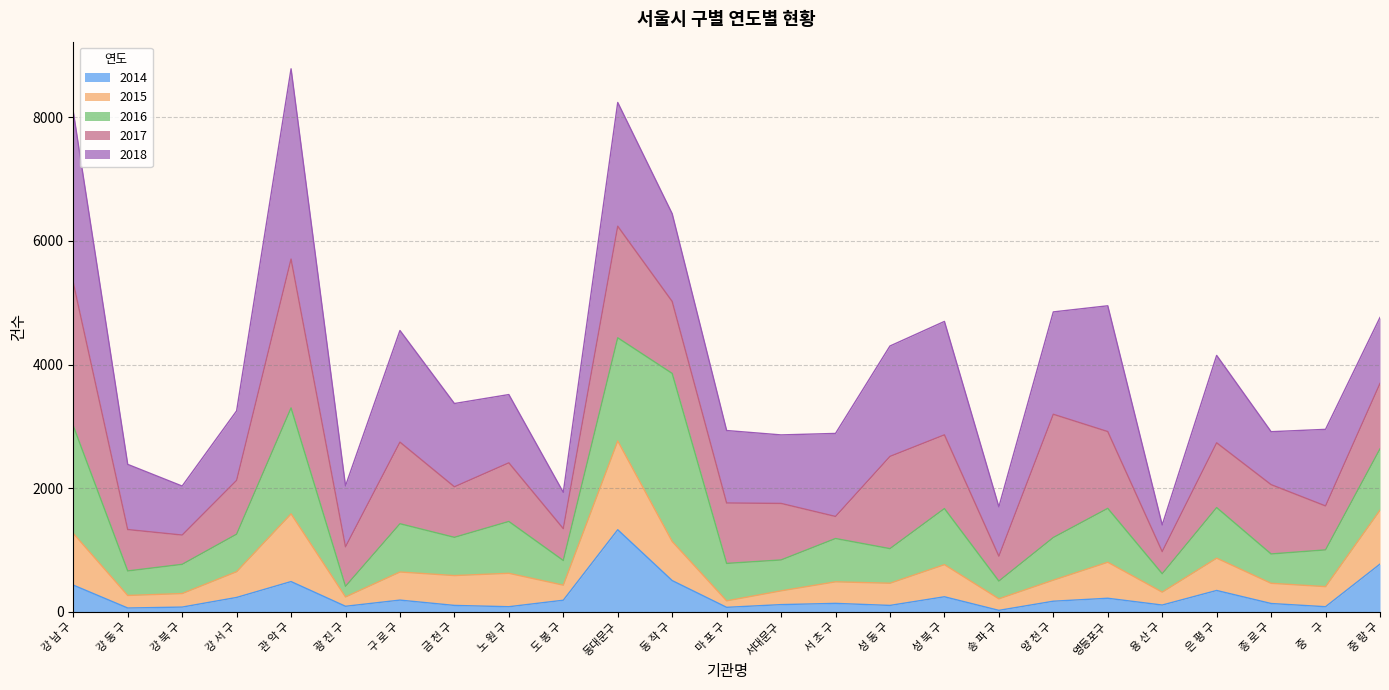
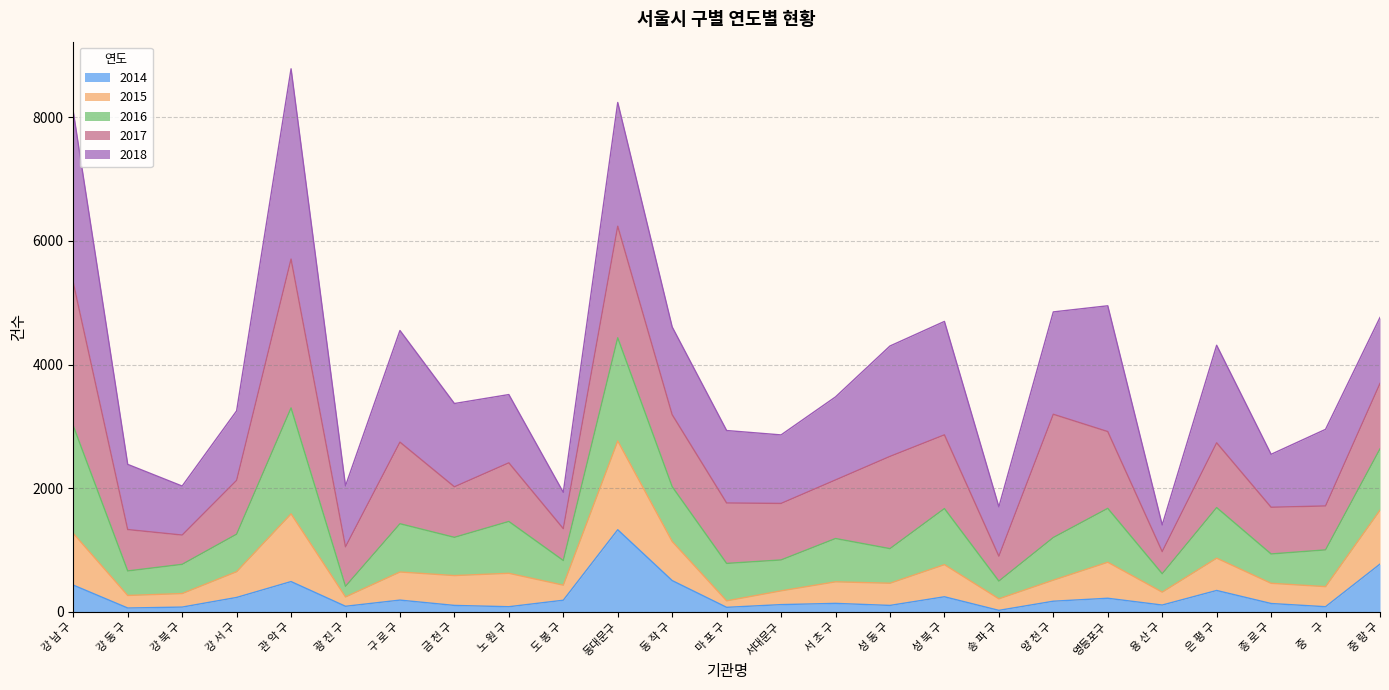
  {
    "2014": {
      "강 남 구": 400,
      "강 동 구": 100,
      "강 북 구": 100,
      "강 서 구": 200,
      "관 악 구": 500,
      "광 진 구": 100,
      "구 로 구": 200,
      "금 천 구": 100,
      "노 원 구": 100,
      "도 봉 구": 200,
      "동대문구": 1300,
      "동 작 구": 500,
      "마 포 구": 100,
      "서대문구": 100,
      "서 초 구": 100,
      "성 동 구": 100,
      "성 북 구": 200,
      "송 파 구": 0,
      "양 천 구": 200,
      "영등포구": 200,
      "용 산 구": 100,
      "은 평 구": 300,
      "종 로 구": 100,
      "중 구": 100,
      "중 랑 구": 800
    },
    "2015": {
      "강 남 구": 800,
      "강 동 구": 200,
      "강 북 구": 200,
      "강 서 구": 400,
      "관 악 구": 1100,
      "광 진 구": 200,
      "구 로 구": 500,
      "금 천 구": 500,
      "노 원 구": 500,
      "도 봉 구": 200,
      "동대문구": 1400,
      "동 작 구": 600,
      "마 포 구": 100,
      "서대문구": 200,
      "서 초 구": 300,
      "성 동 구": 400,
      "성 북 구": 500,
      "송 파 구": 200,
      "양 천 구": 300,
      "영등포구": 600,
      "용 산 구": 200,
      "은 평 구": 500,
      "종 로 구": 300,
      "중 구": 300,
      "중 랑 구": 900
    },
    "2016": {
      "강 남 구": 1700,
      "강 동 구": 400,
      "강 북 구": 500,
      "강 서 구": 600,
      "관 악 구": 1700,
      "광 진 구": 200,
      "구 로 구": 800,
      "금 천 구": 600,
      "노 원 구": 800,
      "도 봉 구": 400,
      "동대문구": 1700,
-     "동 작 구": 2700,
+     "동 작 구": 900,
      "마 포 구": 600,
      "서대문구": 500,
      "서 초 구": 700,
      "성 동 구": 600,
      "성 북 구": 900,
      "송 파 구": 300,
      "양 천 구": 700,
      "영등포구": 900,
      "용 산 구": 300,
      "은 평 구": 800,
      "종 로 구": 500,
      "중 구": 600,
      "중 랑 구": 1000
    },
    "2017": {
      "강 남 구": 2300,
      "강 동 구": 700,
      "강 북 구": 500,
      "강 서 구": 900,
      "관 악 구": 2400,
      "광 진 구": 600,
      "구 로 구": 1300,
      "금 천 구": 800,
      "노 원 구": 900,
      "도 봉 구": 500,
      "동대문구": 1800,
      "동 작 구": 1200,
      "마 포 구": 1000,
      "서대문구": 900,
-     "서 초 구": 400,
+     "서 초 구": 900,
      "성 동 구": 1500,
      "성 북 구": 1200,
      "송 파 구": 400,
      "양 천 구": 2000,
      "영등포구": 1200,
      "용 산 구": 400,
      "은 평 구": 1000,
-     "종 로 구": 1100,
+     "종 로 구": 800,
      "중 구": 700,
      "중 랑 구": 1100
    },
    "2018": {
      "강 남 구": 2800,
      "강 동 구": 1100,
      "강 북 구": 800,
      "강 서 구": 1100,
      "관 악 구": 3100,
      "광 진 구": 1000,
      "구 로 구": 1800,
      "금 천 구": 1300,
      "노 원 구": 1100,
      "도 봉 구": 600,
      "동대문구": 2000,
      "동 작 구": 1400,
      "마 포 구": 1200,
      "서대문구": 1100,
      "서 초 구": 1300,
      "성 동 구": 1800,
      "성 북 구": 1800,
      "송 파 구": 800,
      "양 천 구": 1700,
      "영등포구": 2000,
      "용 산 구": 400,
-     "은 평 구": 1400,
+     "은 평 구": 1600,
      "종 로 구": 900,
      "중 구": 1200,
      "중 랑 구": 1100
    }
  }
